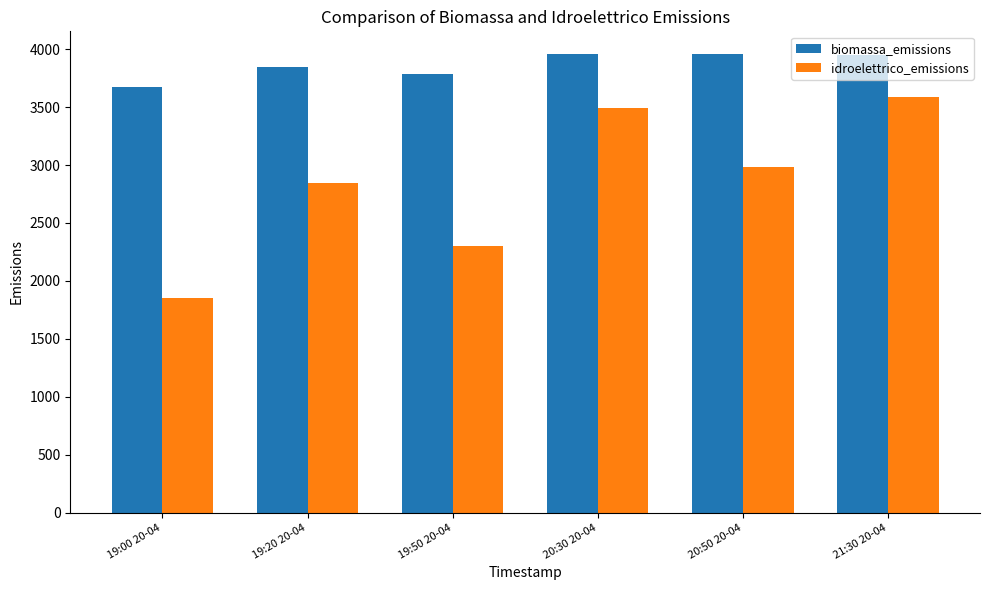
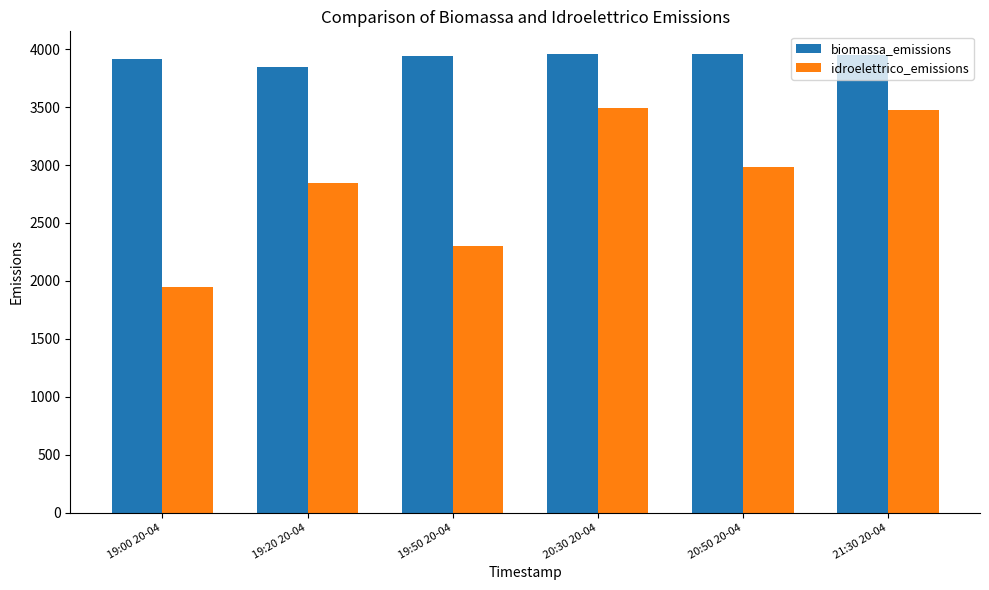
  {
    "biomassa_emissions": {
-     "19:00 20-04": 3680,
+     "19:00 20-04": 3920,
      "19:20 20-04": 3850,
-     "19:50 20-04": 3790,
+     "19:50 20-04": 3940,
      "20:30 20-04": 3960,
      "20:50 20-04": 3960
    },
    "idroelettrico_emissions": {
-     "19:00 20-04": 1850,
+     "19:00 20-04": 1940,
      "19:20 20-04": 2850,
      "19:50 20-04": 2300,
      "20:30 20-04": 3500,
      "20:50 20-04": 2990,
-     "21:30 20-04": 3580
+     "21:30 20-04": 3480
    }
  }
